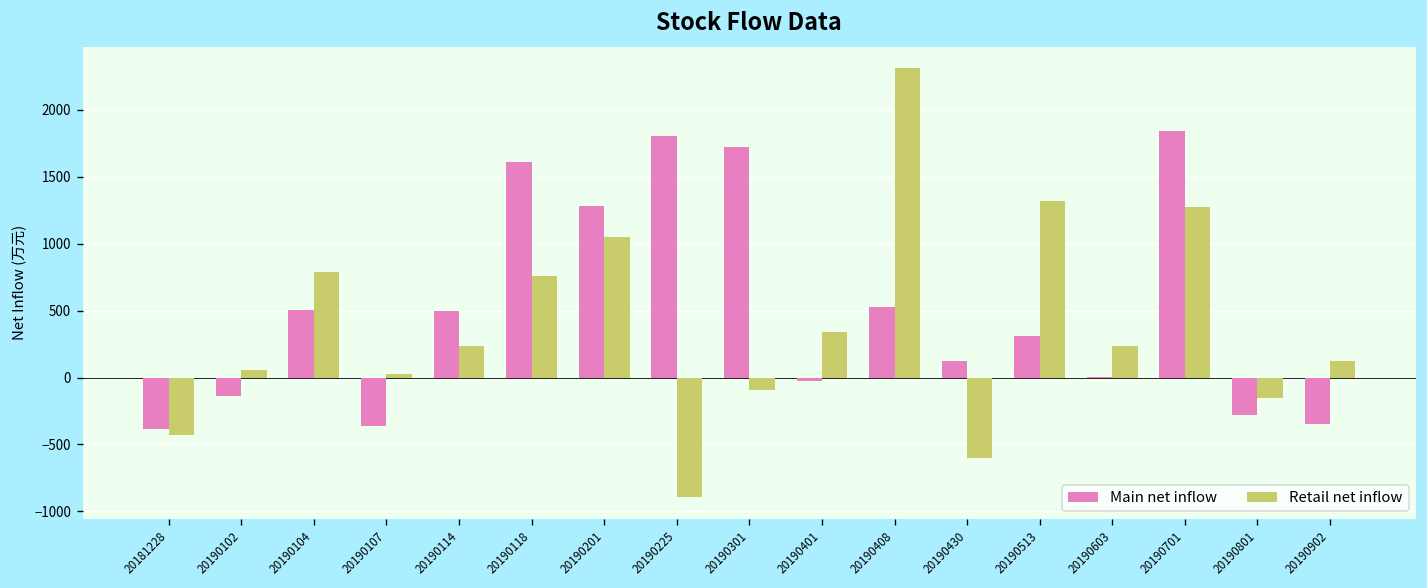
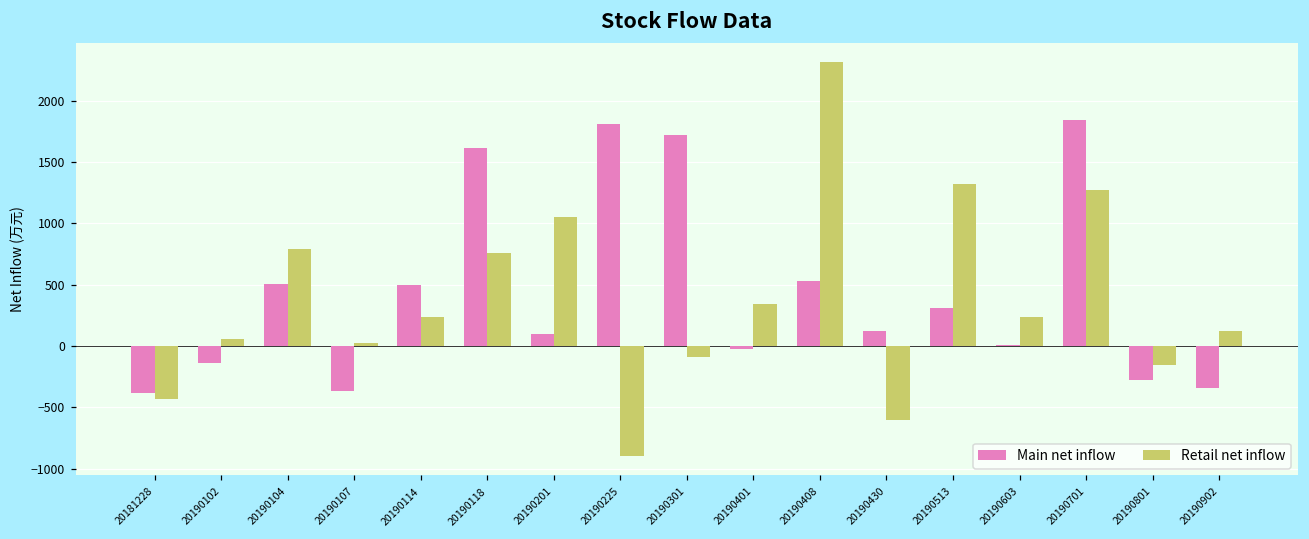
  {
    "Main net inflow": {
      "20181228": -390,
      "20190102": -140,
      "20190104": 500,
      "20190107": -360,
      "20190114": 500,
      "20190118": 1610,
-     "20190201": 1280,
+     "20190201": 100,
      "20190225": 1810,
      "20190301": 1720,
      "20190408": 530,
      "20190430": 120,
      "20190513": 310,
      "20190701": 1840,
      "20190801": -280,
      "20190902": -340
    },
    "Retail net inflow": {
      "20181228": -430,
      "20190102": 60,
      "20190104": 790,
      "20190107": 30,
      "20190114": 230,
      "20190118": 760,
      "20190201": 1050,
      "20190225": -900,
      "20190301": -90,
      "20190401": 340,
      "20190408": 2310,
      "20190430": -600,
      "20190513": 1320,
      "20190603": 240,
      "20190701": 1280,
      "20190801": -160,
      "20190902": 130
    }
  }
